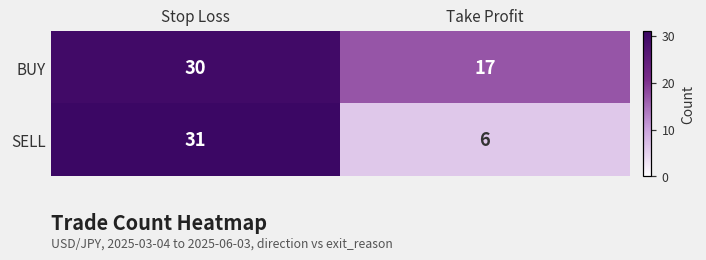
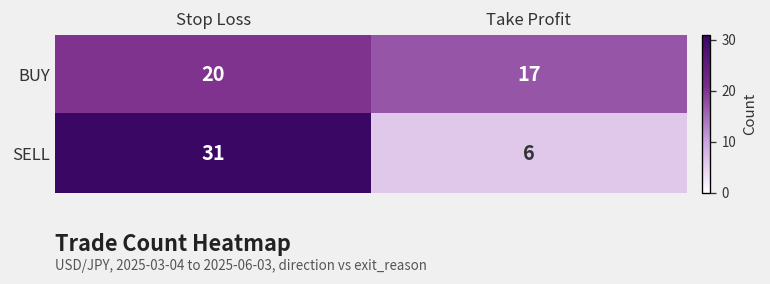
  {
    "BUY": {
-     "Stop Loss": 30,
+     "Stop Loss": 20,
      "Take Profit": 17
    },
    "SELL": {
      "Stop Loss": 31,
      "Take Profit": 6
    }
  }
